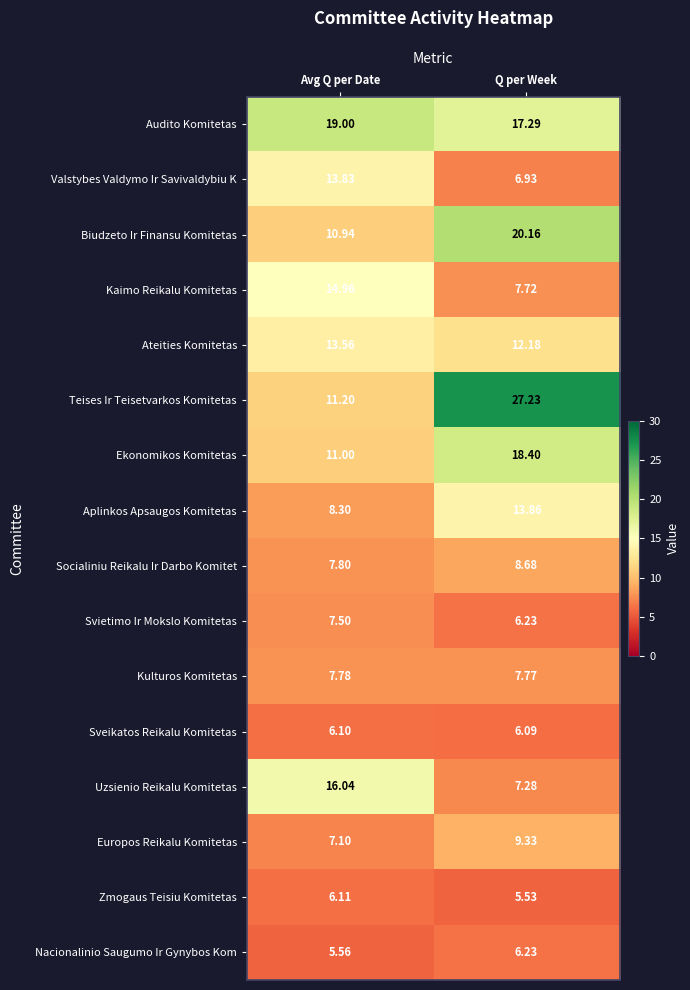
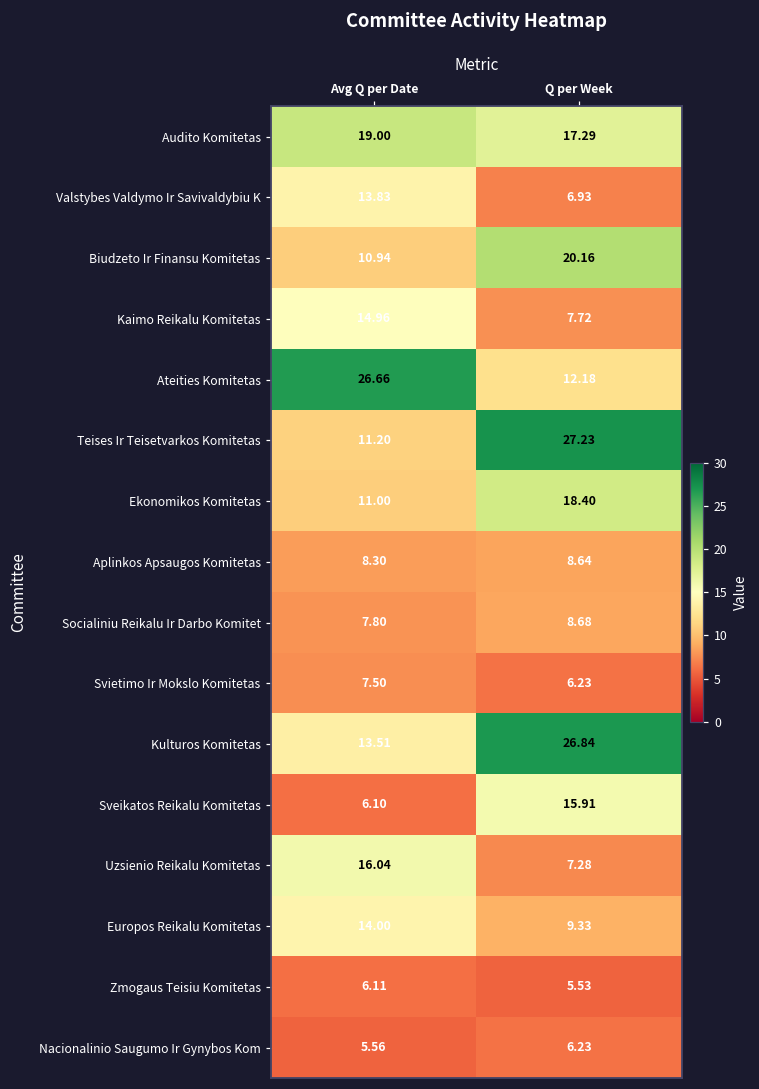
  {
    "Audito Komitetas": {
      "Avg Q per Date": 19.00,
      "Q per Week": 17.29
    },
    "Valstybes Valdymo Ir Savivaldybiu K": {
      "Avg Q per Date": 13.83,
      "Q per Week": 6.93
    },
    "Biudzeto Ir Finansu Komitetas": {
      "Avg Q per Date": 10.94,
      "Q per Week": 20.16
    },
    "Kaimo Reikalu Komitetas": {
      "Avg Q per Date": 14.96,
      "Q per Week": 7.72
    },
    "Ateities Komitetas": {
-     "Avg Q per Date": 13.56,
+     "Avg Q per Date": 26.66,
      "Q per Week": 12.18
    },
    "Teises Ir Teisetvarkos Komitetas": {
      "Avg Q per Date": 11.20,
      "Q per Week": 27.23
    },
    "Ekonomikos Komitetas": {
      "Avg Q per Date": 11.00,
      "Q per Week": 18.40
    },
    "Aplinkos Apsaugos Komitetas": {
      "Avg Q per Date": 8.30,
-     "Q per Week": 13.86
+     "Q per Week": 8.64
    },
    "Socialiniu Reikalu Ir Darbo Komitet": {
      "Avg Q per Date": 7.80,
      "Q per Week": 8.68
    },
    "Svietimo Ir Mokslo Komitetas": {
      "Avg Q per Date": 7.50,
      "Q per Week": 6.23
    },
    "Kulturos Komitetas": {
-     "Avg Q per Date": 7.78,
-     "Q per Week": 7.77
+     "Avg Q per Date": 13.51,
+     "Q per Week": 26.84
    },
    "Sveikatos Reikalu Komitetas": {
      "Avg Q per Date": 6.10,
-     "Q per Week": 6.09
+     "Q per Week": 15.91
    },
    "Uzsienio Reikalu Komitetas": {
      "Avg Q per Date": 16.04,
      "Q per Week": 7.28
    },
    "Europos Reikalu Komitetas": {
-     "Avg Q per Date": 7.10,
+     "Avg Q per Date": 14.00,
      "Q per Week": 9.33
    },
    "Zmogaus Teisiu Komitetas": {
      "Avg Q per Date": 6.11,
      "Q per Week": 5.53
    },
    "Nacionalinio Saugumo Ir Gynybos Kom": {
      "Avg Q per Date": 5.56,
      "Q per Week": 6.23
    }
  }
